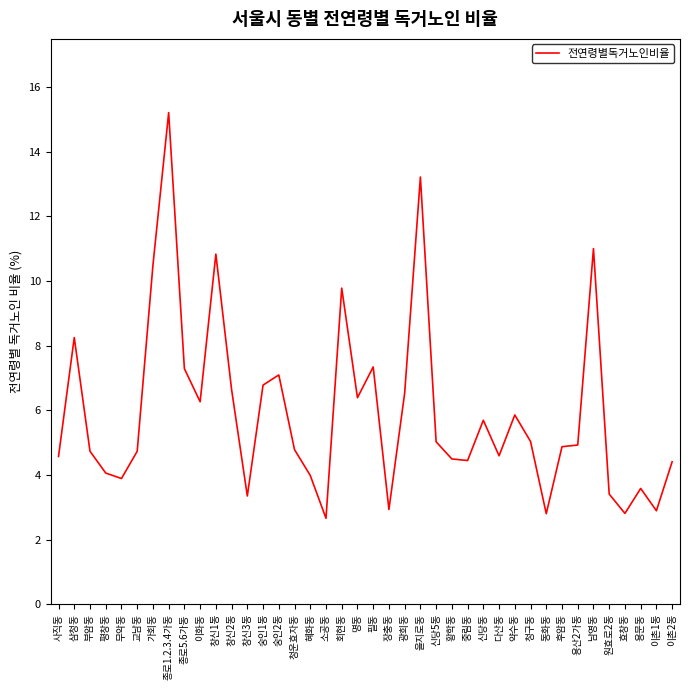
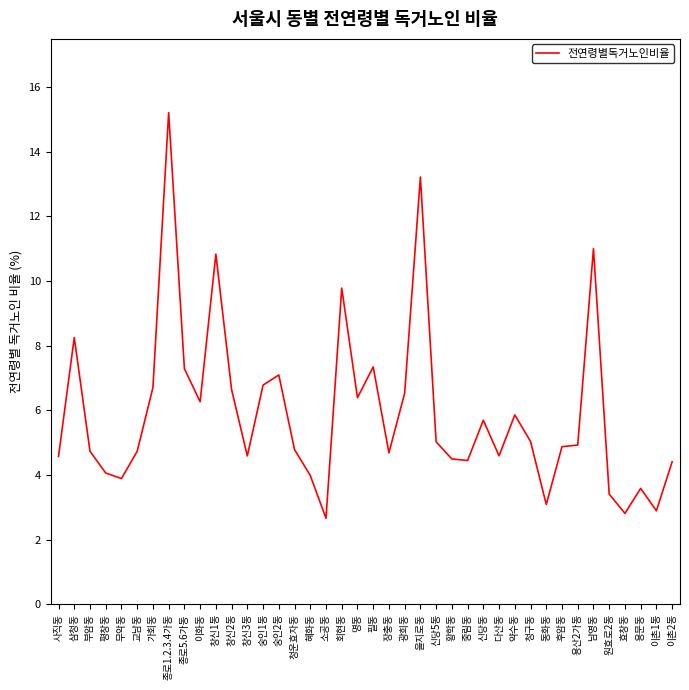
  {
    "사직동": 4.6,
    "삼청동": 8.3,
    "부암동": 4.7,
    "평창동": 4.1,
    "무악동": 3.9,
    "교남동": 4.7,
-   "가회동": 10.5,
+   "가회동": 6.7,
    "종로1.2.3.4가동": 15.2,
    "종로5.6가동": 7.3,
    "이화동": 6.3,
    "창신1동": 10.8,
    "창신2동": 6.6,
-   "창신3동": 3.3,
+   "창신3동": 4.6,
    "숭인1동": 6.8,
    "숭인2동": 7.1,
    "청운효자동": 4.8,
    "혜화동": 4.0,
    "소공동": 2.7,
    "회현동": 9.8,
    "명동": 6.4,
    "필동": 7.3,
-   "장충동": 2.9,
+   "장충동": 4.7,
    "광희동": 6.5,
    "을지로동": 13.2,
    "신당5동": 5.0,
    "황학동": 4.5,
    "중림동": 4.4,
    "신당동": 5.7,
    "다산동": 4.6,
    "약수동": 5.9,
    "청구동": 5.0,
-   "동화동": 2.8,
+   "동화동": 3.1,
    "후암동": 4.9,
    "용산2가동": 4.9,
    "남영동": 11.0,
    "원효로2동": 3.4,
    "효창동": 2.8,
    "용문동": 3.6,
    "이촌1동": 2.9,
    "이촌2동": 4.4
  }
